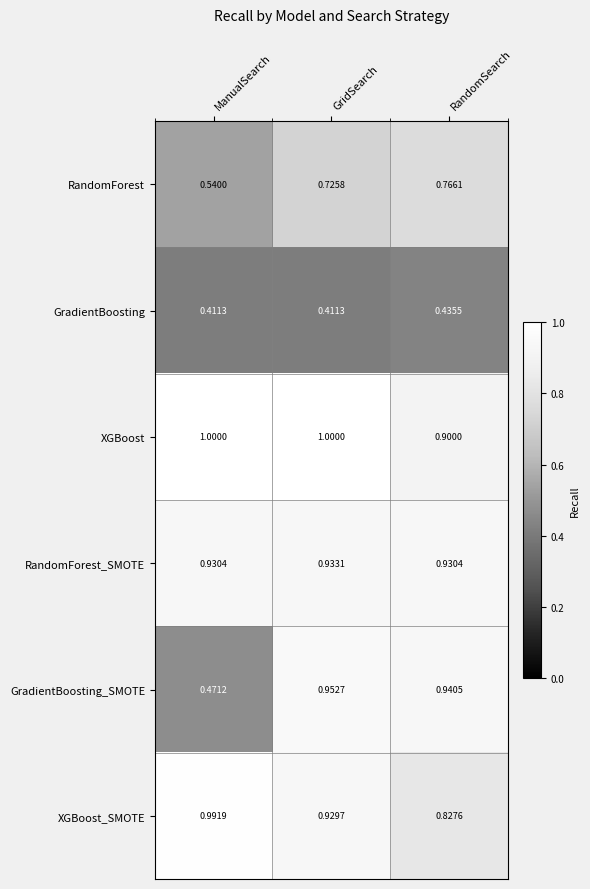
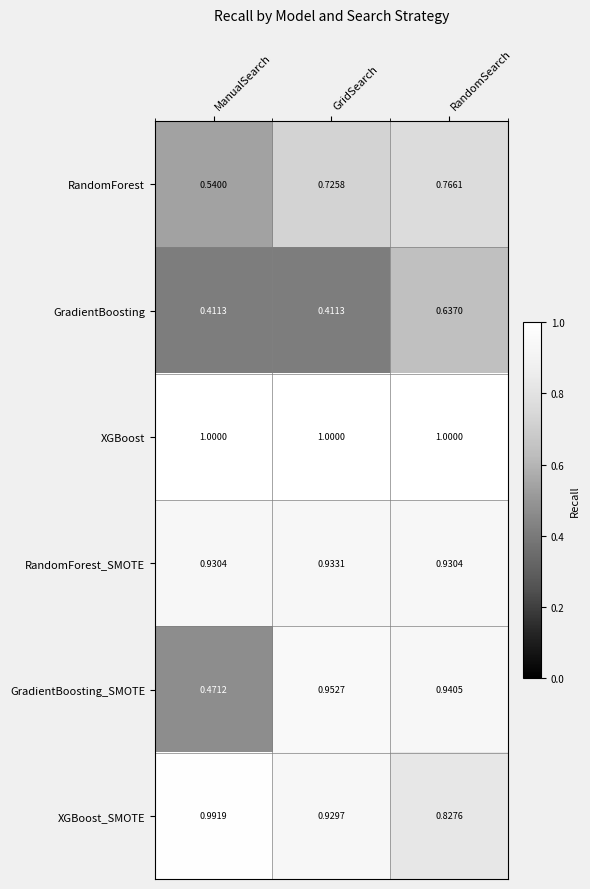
  {
    "RandomForest": {
      "ManualSearch": 0.5400,
      "GridSearch": 0.7258,
      "RandomSearch": 0.7661
    },
    "GradientBoosting": {
      "ManualSearch": 0.4113,
      "GridSearch": 0.4113,
-     "RandomSearch": 0.4355
+     "RandomSearch": 0.6370
    },
    "XGBoost": {
      "ManualSearch": 1.0000,
      "GridSearch": 1.0000,
-     "RandomSearch": 0.9000
+     "RandomSearch": 1.0000
    },
    "RandomForest_SMOTE": {
      "ManualSearch": 0.9304,
      "GridSearch": 0.9331,
      "RandomSearch": 0.9304
    },
    "GradientBoosting_SMOTE": {
      "ManualSearch": 0.4712,
      "GridSearch": 0.9527,
      "RandomSearch": 0.9405
    },
    "XGBoost_SMOTE": {
      "ManualSearch": 0.9919,
      "GridSearch": 0.9297,
      "RandomSearch": 0.8276
    }
  }
